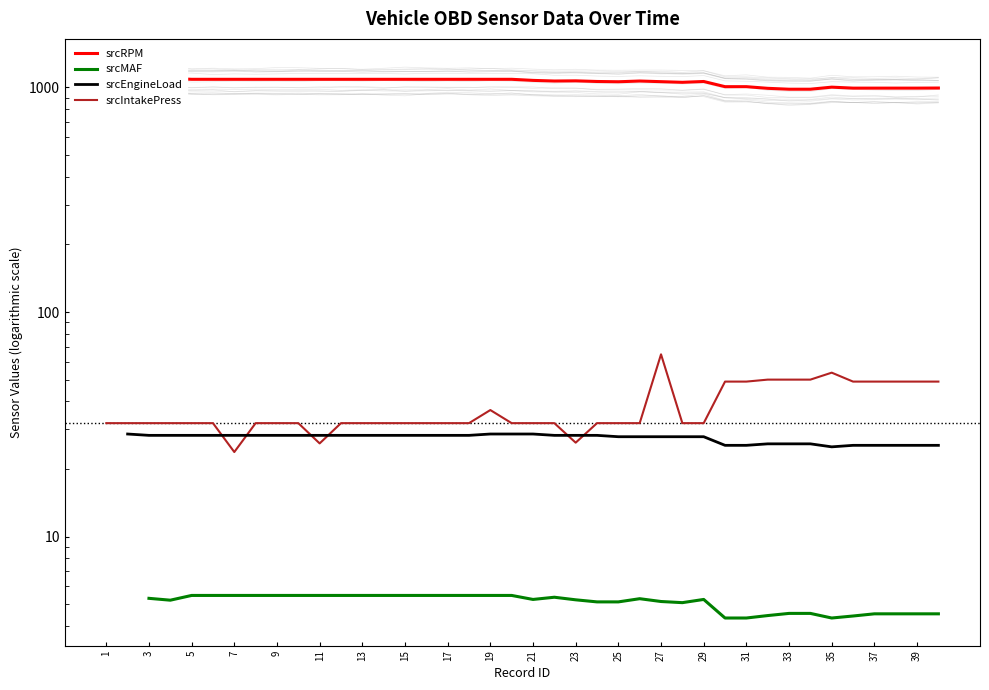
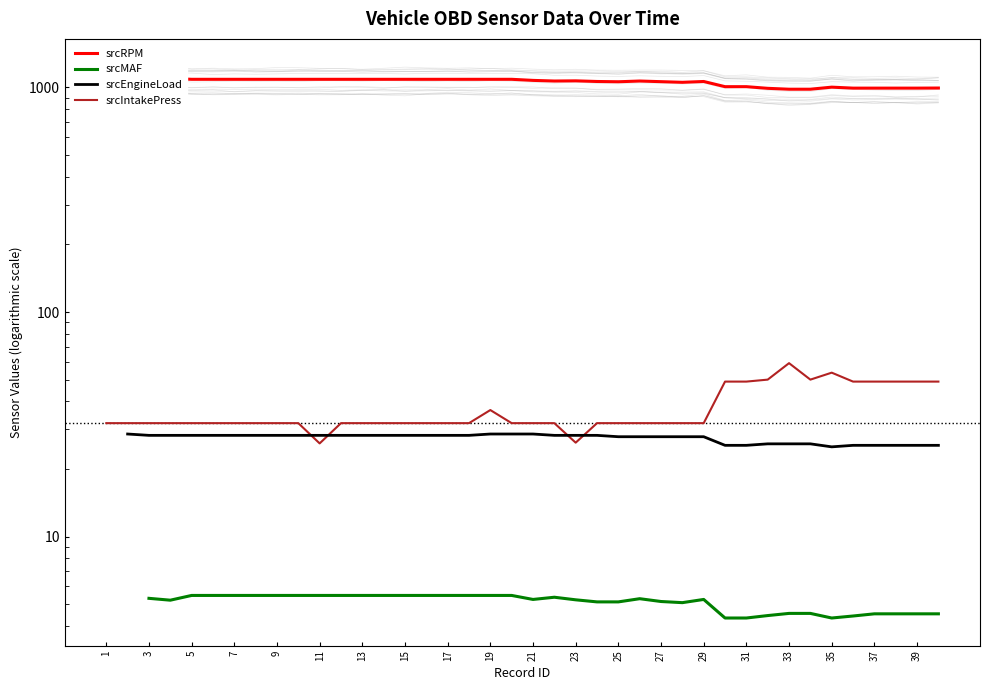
  {
    "srcIntakePress": {
      "1": 32,
      "3": 32,
      "5": 32,
-     "7": 24,
+     "7": 32,
      "9": 32,
      "11": 26,
      "13": 32,
      "15": 32,
      "17": 32,
      "19": 37,
      "21": 32,
      "23": 26,
      "25": 32,
-     "27": 65,
+     "27": 32,
      "29": 32,
      "31": 49,
-     "33": 50,
+     "33": 59,
      "35": 54,
      "37": 49,
      "39": 49
    }
  }
